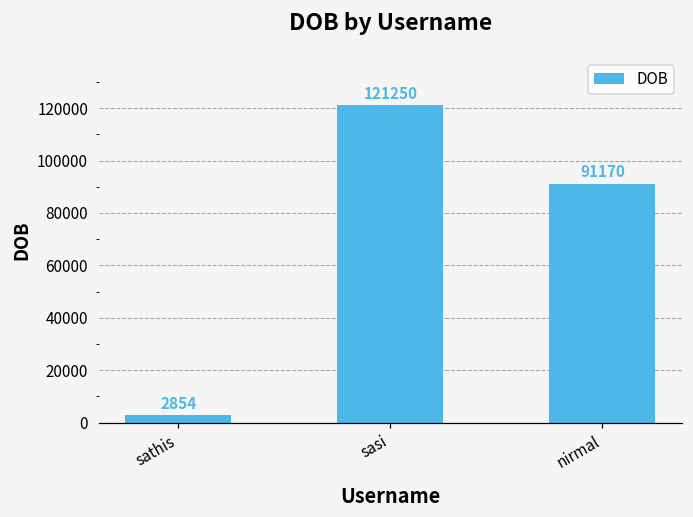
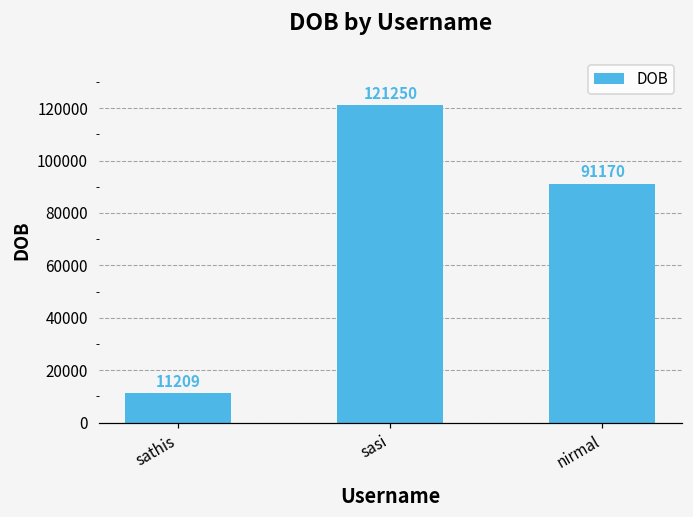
  {
-   "sathis": 2854,
+   "sathis": 11209,
    "sasi": 121250,
    "nirmal": 91170
  }
